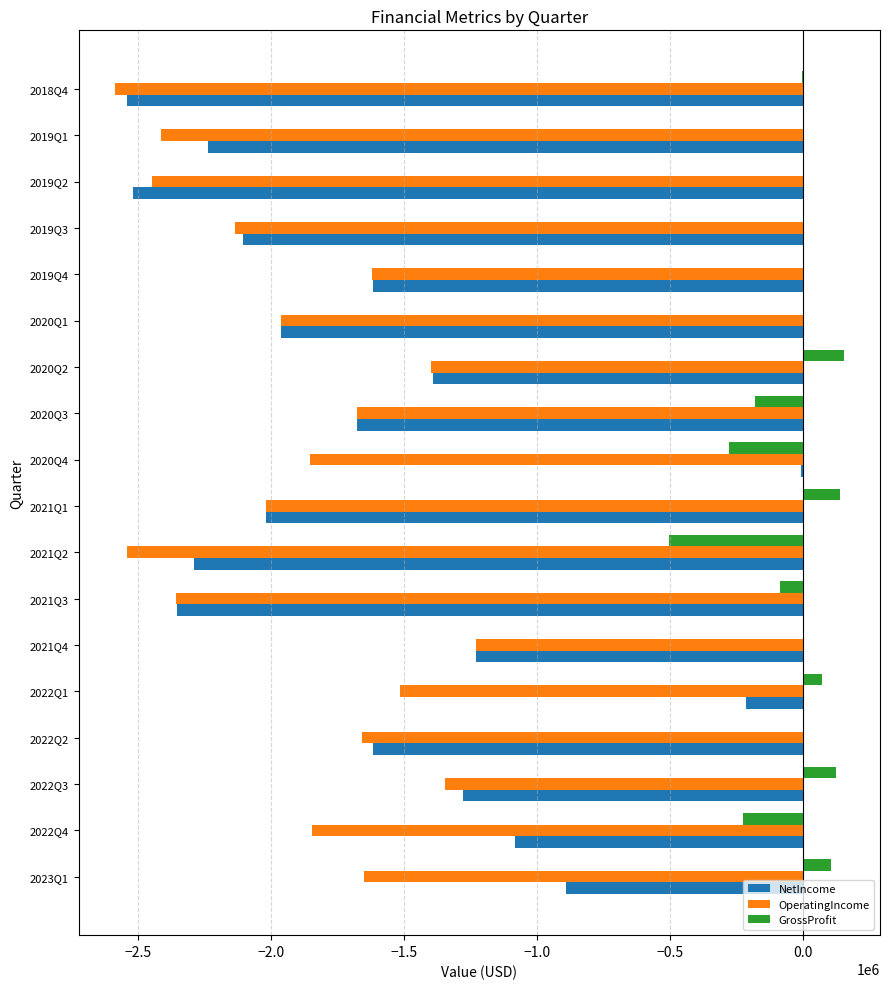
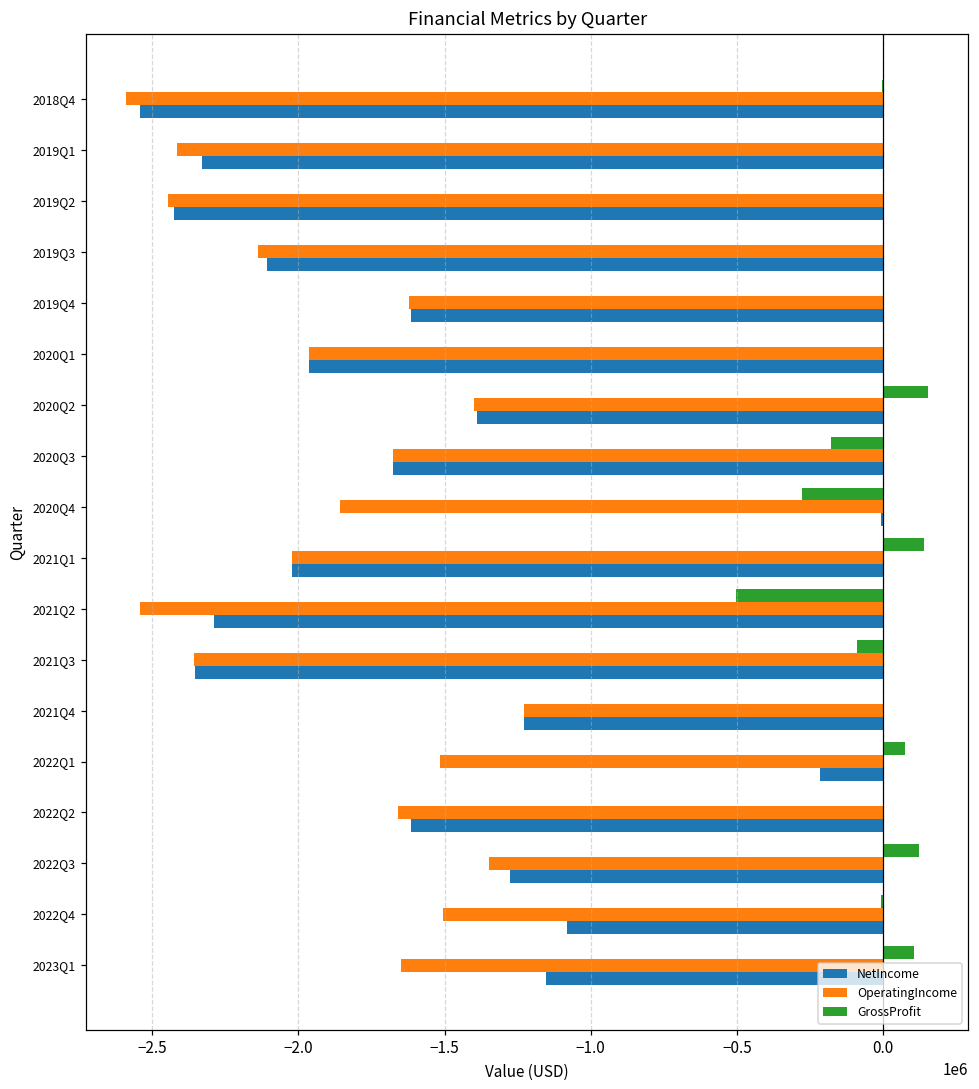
  {
    "NetIncome": {
      "2018Q4": -2540000,
-     "2019Q1": -2240000,
-     "2019Q2": -2520000,
+     "2019Q1": -2330000,
+     "2019Q2": -2430000,
      "2019Q3": -2110000,
      "2019Q4": -1620000,
      "2020Q1": -1960000,
      "2020Q2": -1390000,
      "2020Q3": -1680000,
      "2021Q1": -2020000,
      "2021Q2": -2290000,
      "2021Q3": -2350000,
      "2021Q4": -1230000,
      "2022Q1": -220000,
      "2022Q2": -1620000,
      "2022Q3": -1280000,
      "2022Q4": -1080000,
-     "2023Q1": -890000
+     "2023Q1": -1150000
    },
    "OperatingIncome": {
      "2018Q4": -2590000,
      "2019Q1": -2410000,
      "2019Q2": -2450000,
      "2019Q3": -2140000,
      "2019Q4": -1620000,
      "2020Q1": -1960000,
      "2020Q2": -1400000,
      "2020Q3": -1680000,
      "2020Q4": -1860000,
      "2021Q1": -2020000,
      "2021Q2": -2540000,
      "2021Q3": -2360000,
      "2021Q4": -1230000,
      "2022Q1": -1520000,
      "2022Q2": -1660000,
      "2022Q3": -1350000,
-     "2022Q4": -1850000,
+     "2022Q4": -1510000,
      "2023Q1": -1650000
    },
    "GrossProfit": {
      "2019Q2": 0,
      "2019Q3": 0,
      "2019Q4": 0,
      "2020Q1": 0,
      "2020Q2": 150000,
      "2020Q3": -180000,
      "2020Q4": -280000,
      "2021Q1": 140000,
      "2021Q2": -510000,
      "2021Q3": -90000,
      "2022Q1": 70000,
      "2022Q2": 0,
      "2022Q3": 120000,
-     "2022Q4": -230000,
+     "2022Q4": -10000,
      "2023Q1": 110000
    }
  }
